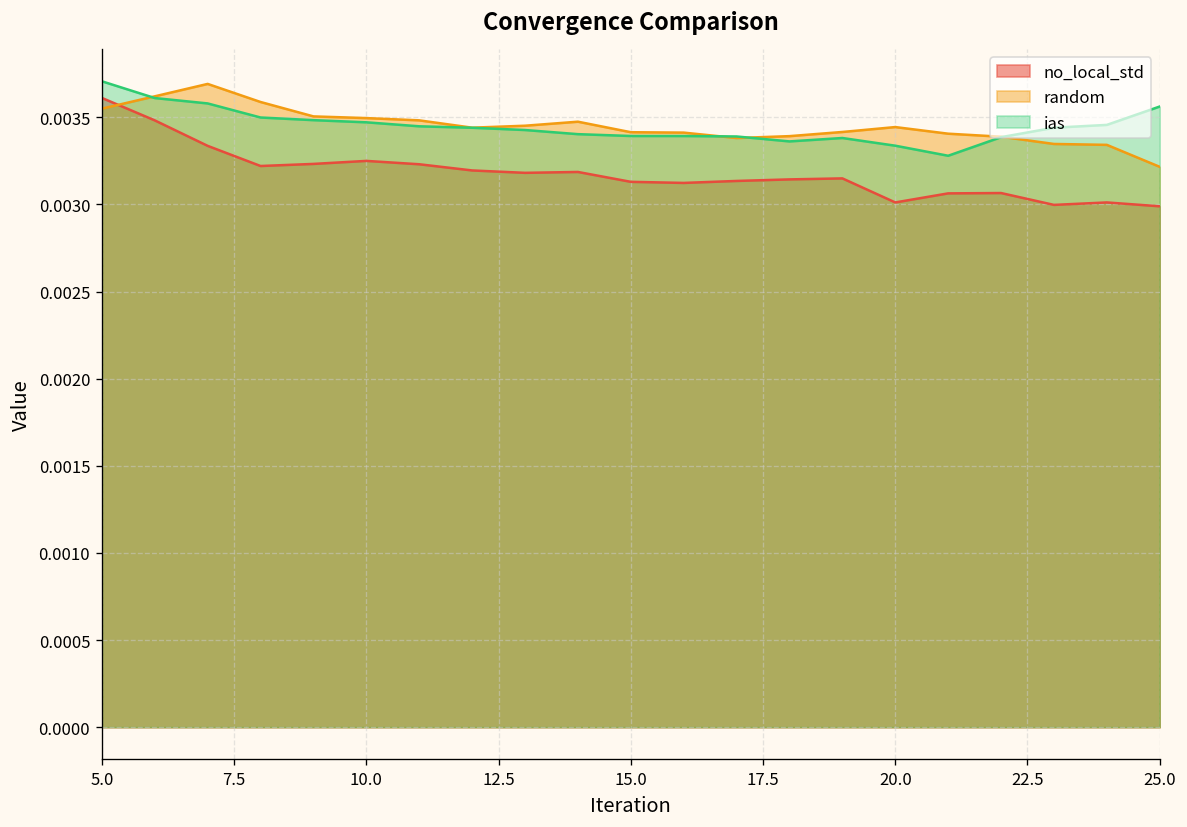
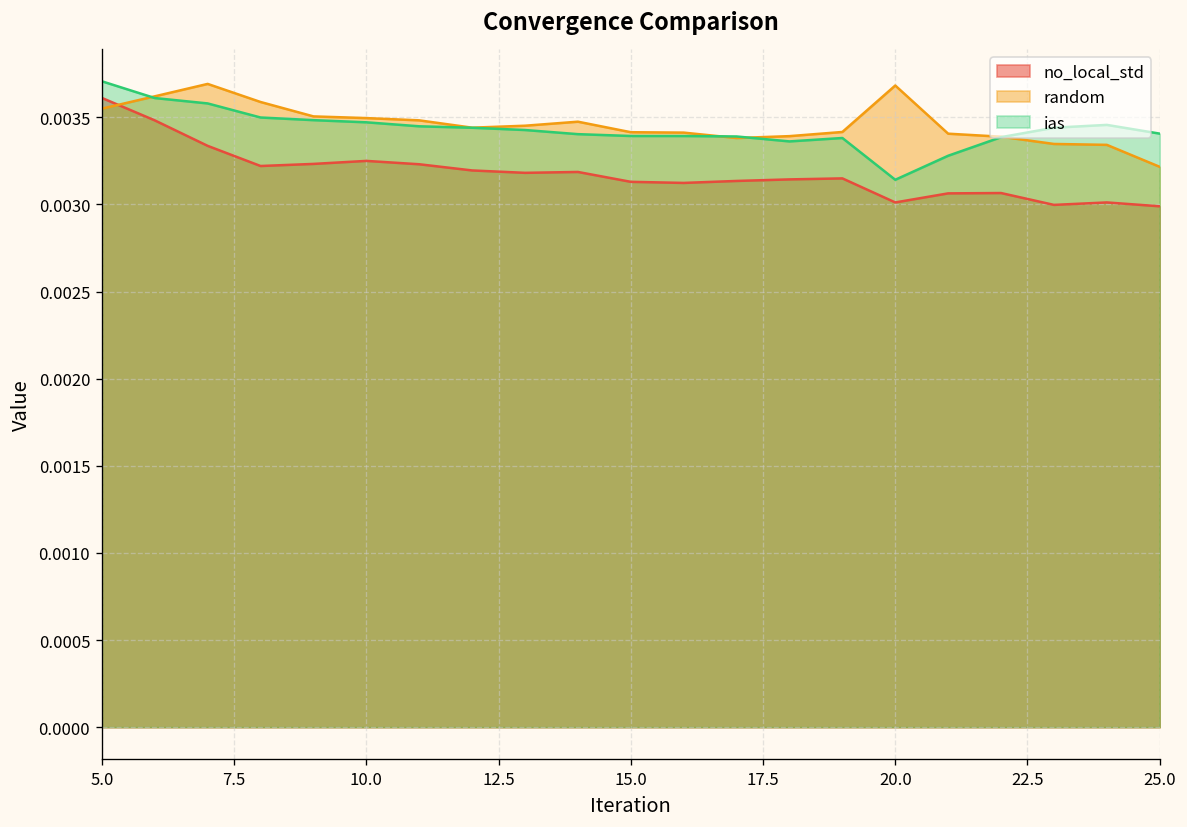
  {
    "no_local_std": {
      "5.0": 0.00361,
      "10.0": 0.00325,
      "15.0": 0.00313,
      "20.0": 0.00301,
      "25.0": 0.00299
    },
    "random": {
      "5.0": 0.00355,
      "10.0": 0.00350,
      "15.0": 0.00341,
-     "20.0": 0.00344,
+     "20.0": 0.00368,
      "25.0": 0.00322
    },
    "ias": {
      "5.0": 0.00371,
      "10.0": 0.00347,
      "15.0": 0.00339,
-     "20.0": 0.00334,
-     "25.0": 0.00356
+     "20.0": 0.00314,
+     "25.0": 0.00341
    }
  }
